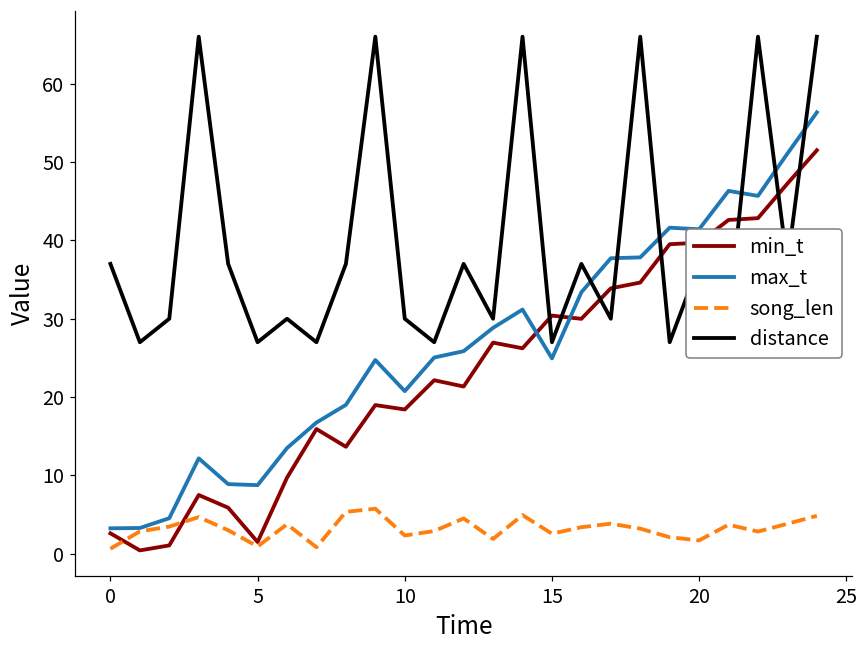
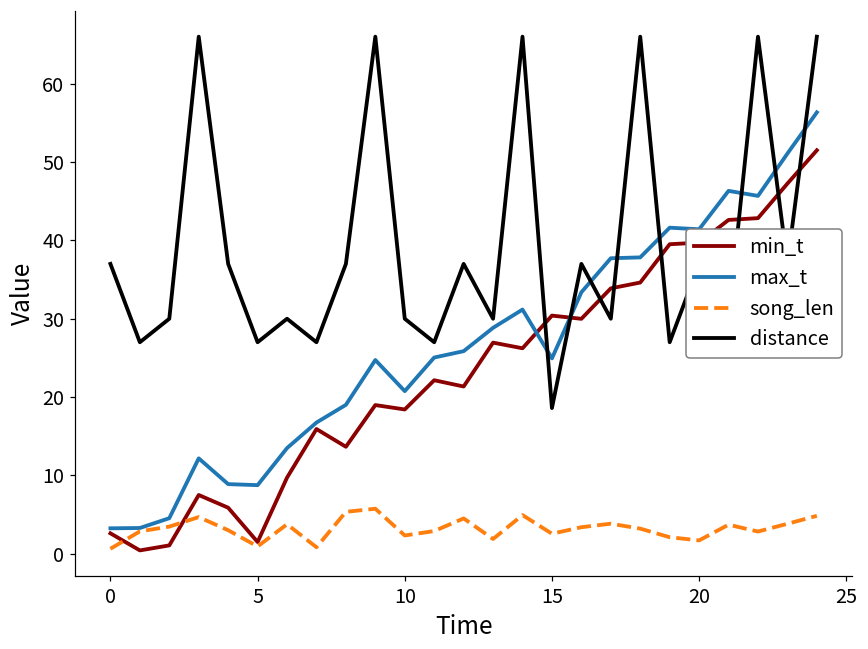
  {
    "min_t": {
      "0": 3,
      "5": 2,
      "10": 18,
      "15": 30
    },
    "max_t": {
      "0": 3,
      "5": 9,
      "10": 21,
      "15": 25,
      "20": 41
    },
    "song_len": {
      "0": 1,
      "5": 1,
      "10": 2,
      "15": 3,
      "20": 2
    },
    "distance": {
      "0": 37,
      "5": 27,
      "10": 30,
-     "15": 27
+     "15": 19
    }
  }
